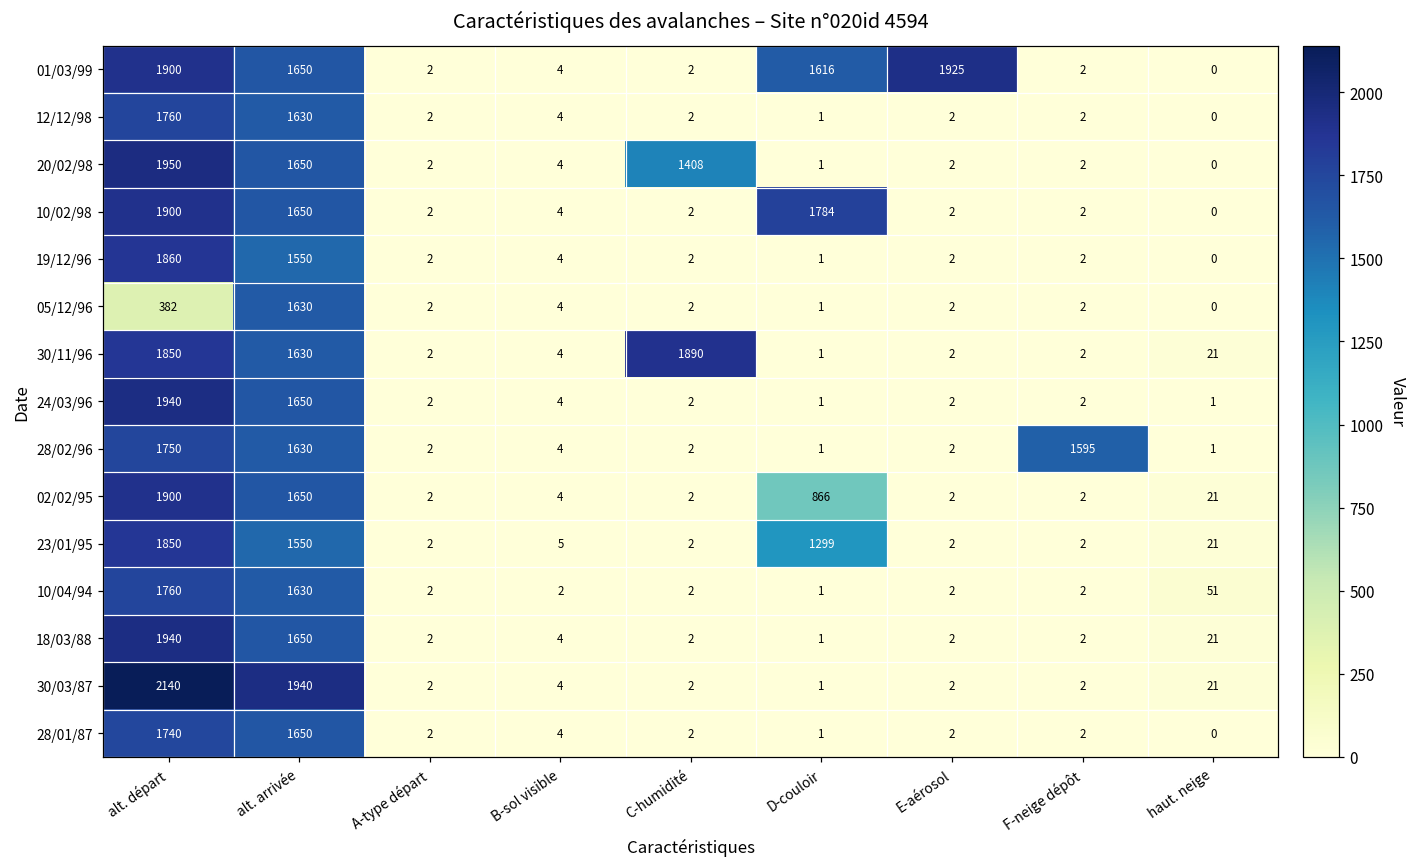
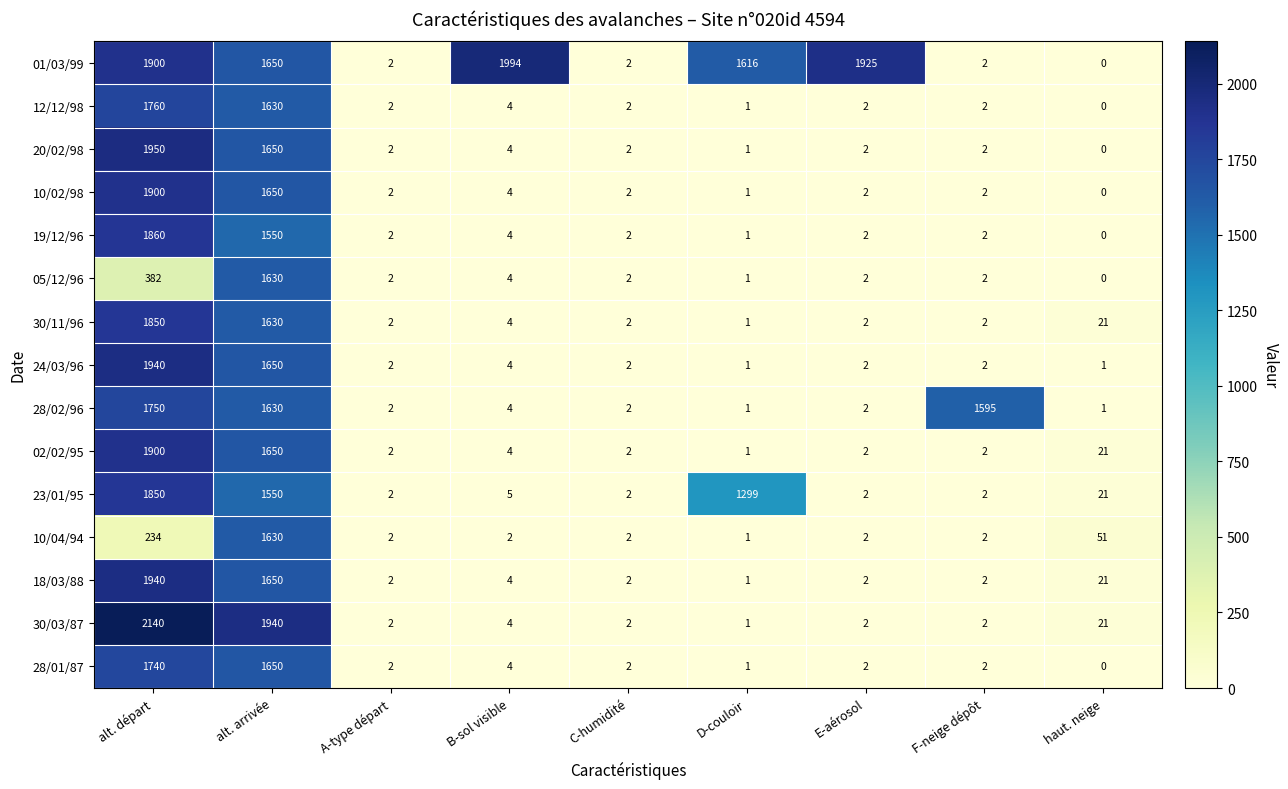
  {
    "01/03/99": {
      "alt. départ": 1900,
      "alt. arrivée": 1650,
      "A-type départ": 2,
-     "B-sol visible": 4,
+     "B-sol visible": 1994,
      "C-humidité": 2,
      "D-couloir": 1616,
      "E-aérosol": 1925,
      "F-neige dépôt": 2,
      "haut. neige": 0
    },
    "12/12/98": {
      "alt. départ": 1760,
      "alt. arrivée": 1630,
      "A-type départ": 2,
      "B-sol visible": 4,
      "C-humidité": 2,
      "D-couloir": 1,
      "E-aérosol": 2,
      "F-neige dépôt": 2,
      "haut. neige": 0
    },
    "20/02/98": {
      "alt. départ": 1950,
      "alt. arrivée": 1650,
      "A-type départ": 2,
      "B-sol visible": 4,
-     "C-humidité": 1408,
+     "C-humidité": 2,
      "D-couloir": 1,
      "E-aérosol": 2,
      "F-neige dépôt": 2,
      "haut. neige": 0
    },
    "10/02/98": {
      "alt. départ": 1900,
      "alt. arrivée": 1650,
      "A-type départ": 2,
      "B-sol visible": 4,
      "C-humidité": 2,
-     "D-couloir": 1784,
+     "D-couloir": 1,
      "E-aérosol": 2,
      "F-neige dépôt": 2,
      "haut. neige": 0
    },
    "19/12/96": {
      "alt. départ": 1860,
      "alt. arrivée": 1550,
      "A-type départ": 2,
      "B-sol visible": 4,
      "C-humidité": 2,
      "D-couloir": 1,
      "E-aérosol": 2,
      "F-neige dépôt": 2,
      "haut. neige": 0
    },
    "05/12/96": {
      "alt. départ": 382,
      "alt. arrivée": 1630,
      "A-type départ": 2,
      "B-sol visible": 4,
      "C-humidité": 2,
      "D-couloir": 1,
      "E-aérosol": 2,
      "F-neige dépôt": 2,
      "haut. neige": 0
    },
    "30/11/96": {
      "alt. départ": 1850,
      "alt. arrivée": 1630,
      "A-type départ": 2,
      "B-sol visible": 4,
-     "C-humidité": 1890,
+     "C-humidité": 2,
      "D-couloir": 1,
      "E-aérosol": 2,
      "F-neige dépôt": 2,
      "haut. neige": 21
    },
    "24/03/96": {
      "alt. départ": 1940,
      "alt. arrivée": 1650,
      "A-type départ": 2,
      "B-sol visible": 4,
      "C-humidité": 2,
      "D-couloir": 1,
      "E-aérosol": 2,
      "F-neige dépôt": 2,
      "haut. neige": 1
    },
    "28/02/96": {
      "alt. départ": 1750,
      "alt. arrivée": 1630,
      "A-type départ": 2,
      "B-sol visible": 4,
      "C-humidité": 2,
      "D-couloir": 1,
      "E-aérosol": 2,
      "F-neige dépôt": 1595,
      "haut. neige": 1
    },
    "02/02/95": {
      "alt. départ": 1900,
      "alt. arrivée": 1650,
      "A-type départ": 2,
      "B-sol visible": 4,
      "C-humidité": 2,
-     "D-couloir": 866,
+     "D-couloir": 1,
      "E-aérosol": 2,
      "F-neige dépôt": 2,
      "haut. neige": 21
    },
    "23/01/95": {
      "alt. départ": 1850,
      "alt. arrivée": 1550,
      "A-type départ": 2,
      "B-sol visible": 5,
      "C-humidité": 2,
      "D-couloir": 1299,
      "E-aérosol": 2,
      "F-neige dépôt": 2,
      "haut. neige": 21
    },
    "10/04/94": {
-     "alt. départ": 1760,
+     "alt. départ": 234,
      "alt. arrivée": 1630,
      "A-type départ": 2,
      "B-sol visible": 2,
      "C-humidité": 2,
      "D-couloir": 1,
      "E-aérosol": 2,
      "F-neige dépôt": 2,
      "haut. neige": 51
    },
    "18/03/88": {
      "alt. départ": 1940,
      "alt. arrivée": 1650,
      "A-type départ": 2,
      "B-sol visible": 4,
      "C-humidité": 2,
      "D-couloir": 1,
      "E-aérosol": 2,
      "F-neige dépôt": 2,
      "haut. neige": 21
    },
    "30/03/87": {
      "alt. départ": 2140,
      "alt. arrivée": 1940,
      "A-type départ": 2,
      "B-sol visible": 4,
      "C-humidité": 2,
      "D-couloir": 1,
      "E-aérosol": 2,
      "F-neige dépôt": 2,
      "haut. neige": 21
    },
    "28/01/87": {
      "alt. départ": 1740,
      "alt. arrivée": 1650,
      "A-type départ": 2,
      "B-sol visible": 4,
      "C-humidité": 2,
      "D-couloir": 1,
      "E-aérosol": 2,
      "F-neige dépôt": 2,
      "haut. neige": 0
    }
  }
